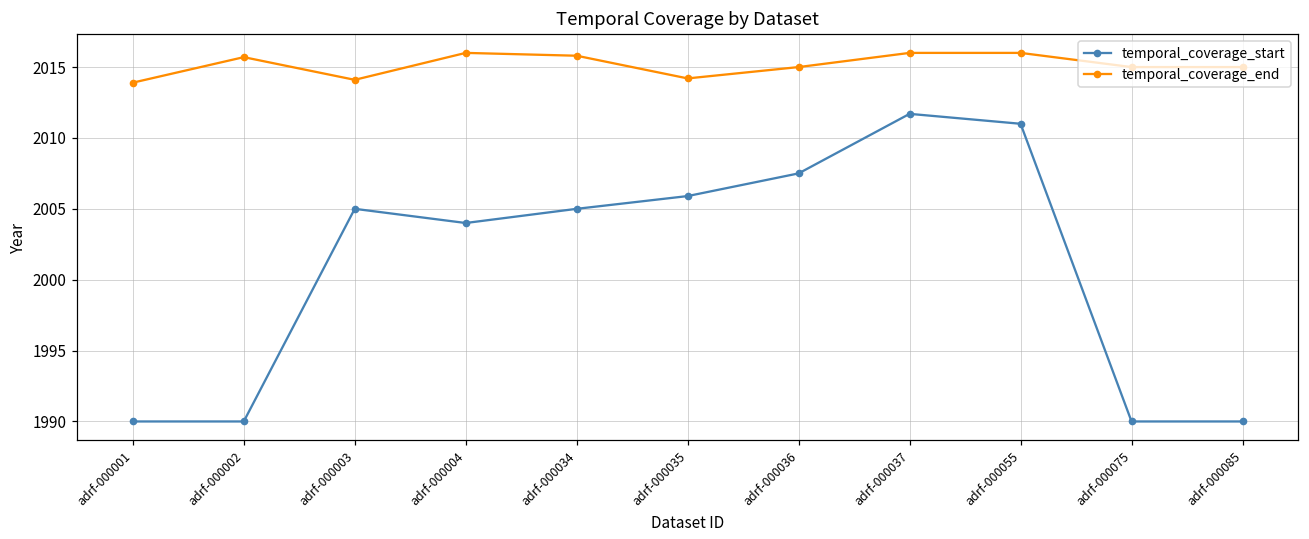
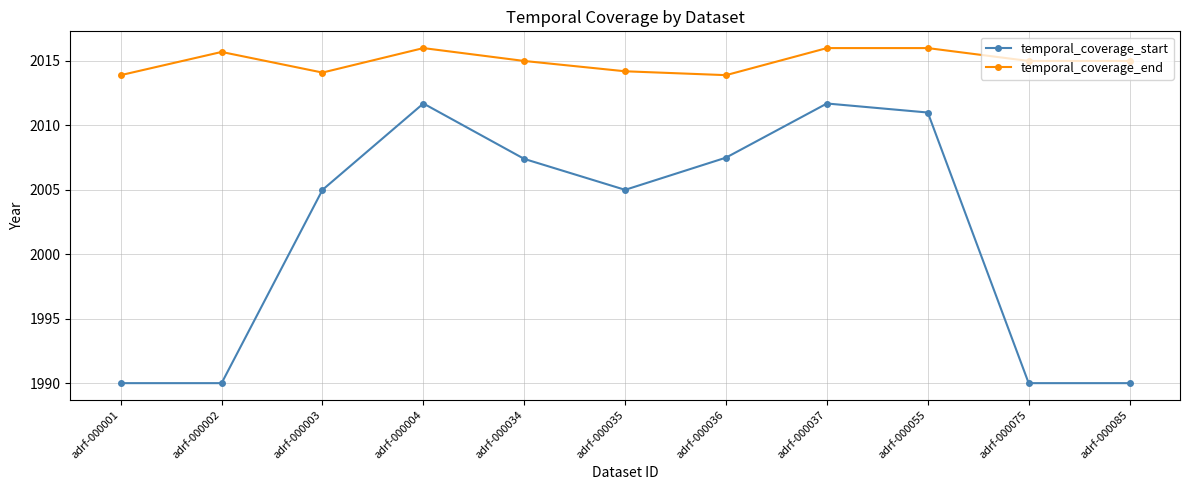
  {
    "temporal_coverage_start": {
      "adrf-000001": 1990.0,
      "adrf-000002": 1990.0,
      "adrf-000003": 2005.0,
-     "adrf-000004": 2004.0,
-     "adrf-000034": 2005.0,
-     "adrf-000035": 2005.9,
+     "adrf-000004": 2011.7,
+     "adrf-000034": 2007.4,
+     "adrf-000035": 2005.0,
      "adrf-000036": 2007.5,
      "adrf-000037": 2011.7,
      "adrf-000055": 2011.0,
      "adrf-000075": 1990.0,
      "adrf-000085": 1990.0
    },
    "temporal_coverage_end": {
      "adrf-000001": 2013.9,
      "adrf-000002": 2015.7,
      "adrf-000003": 2014.1,
      "adrf-000004": 2016.0,
-     "adrf-000034": 2015.8,
+     "adrf-000034": 2015.0,
      "adrf-000035": 2014.2,
-     "adrf-000036": 2015.0,
+     "adrf-000036": 2013.9,
      "adrf-000037": 2016.0,
      "adrf-000055": 2016.0
    }
  }
